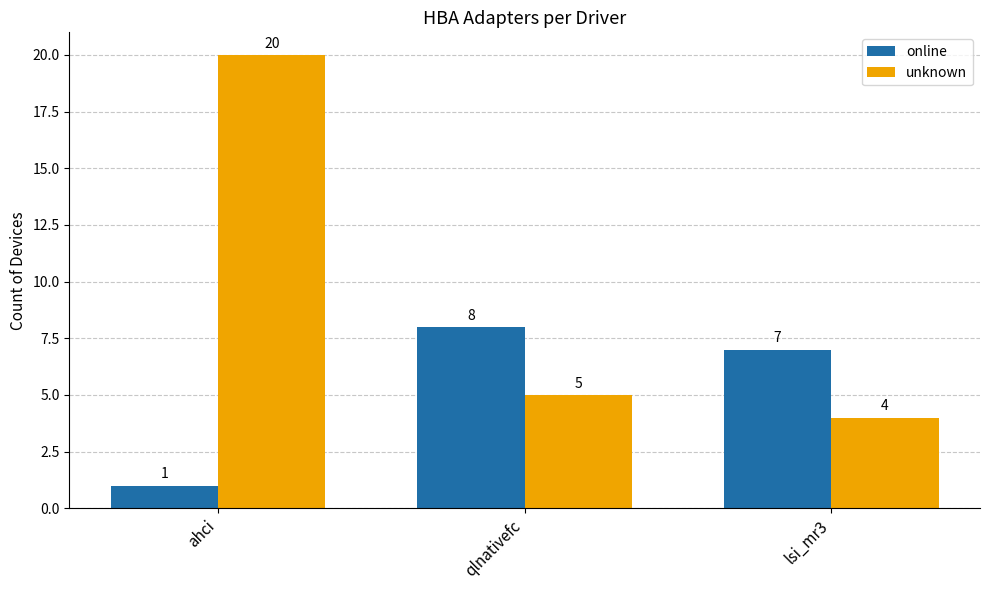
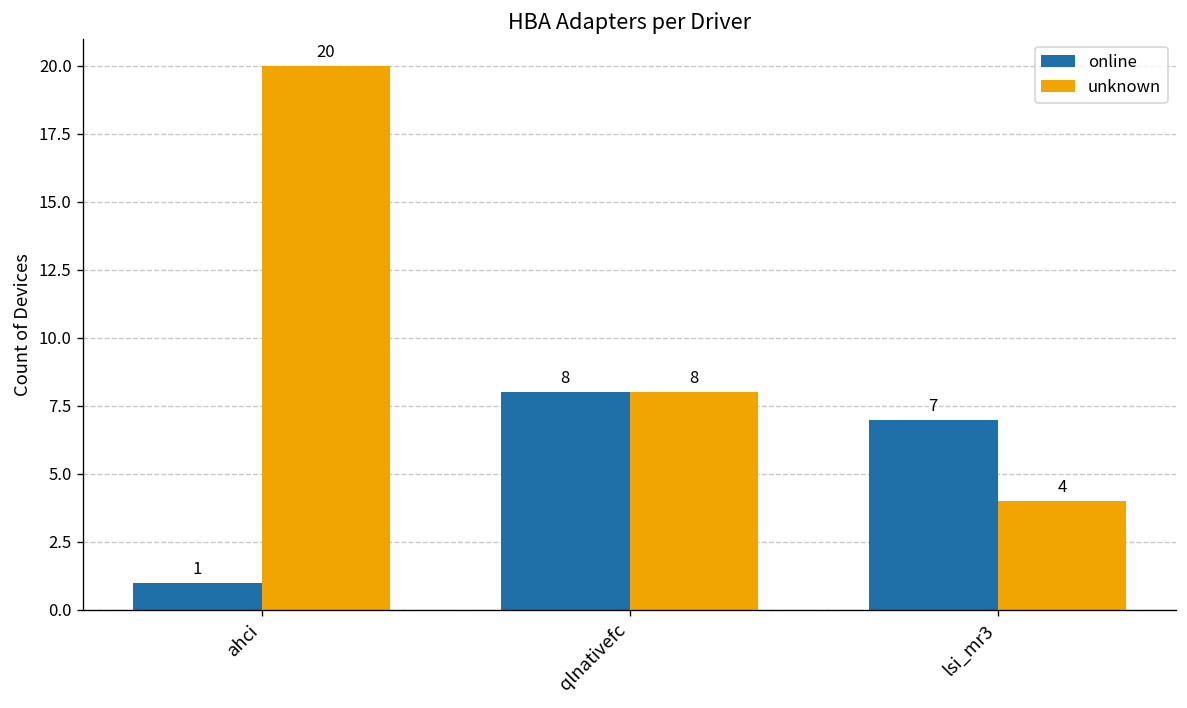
  {
    "online": {
      "ahci": 1,
      "qlnativefc": 8,
      "lsi_mr3": 7
    },
    "unknown": {
      "ahci": 20,
-     "qlnativefc": 5,
+     "qlnativefc": 8,
      "lsi_mr3": 4
    }
  }
